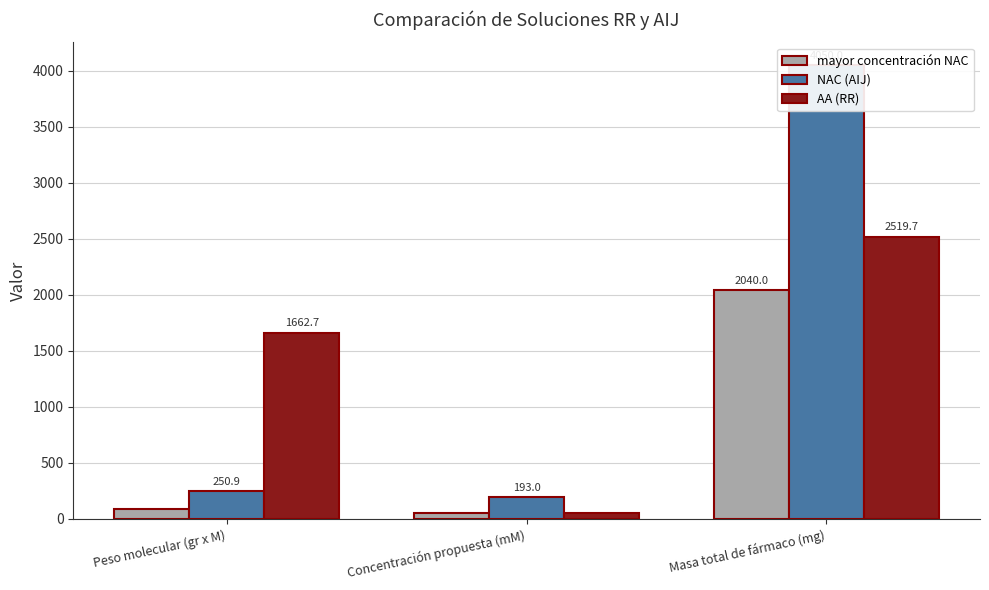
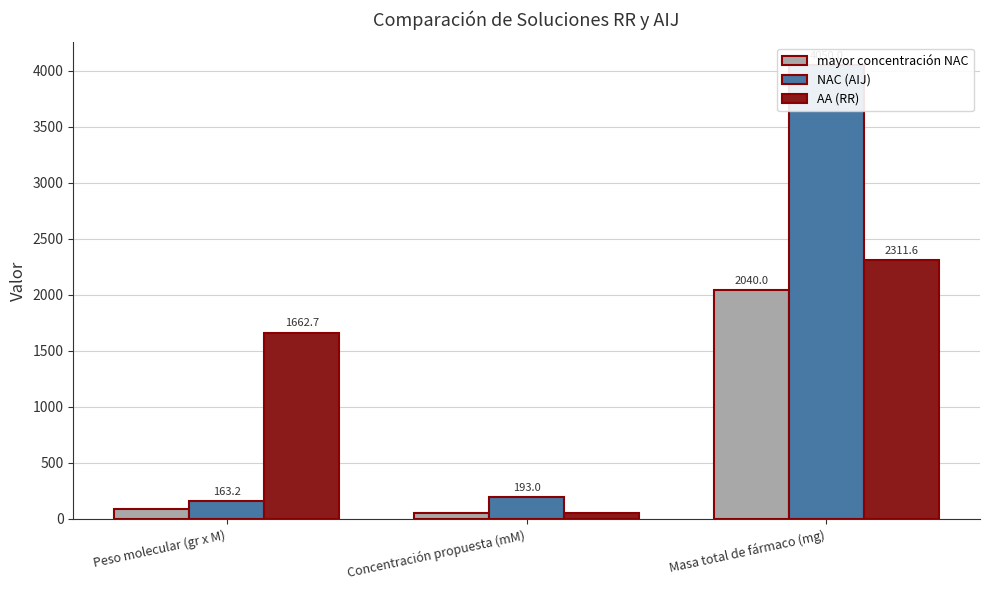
  {
    "mayor concentración NAC": {
      "Masa total de fármaco (mg)": 2040.0
    },
    "NAC (AIJ)": {
-     "Peso molecular (gr x M)": 250.9,
+     "Peso molecular (gr x M)": 163.2,
      "Concentración propuesta (mM)": 193.0
    },
    "AA (RR)": {
      "Peso molecular (gr x M)": 1662.7,
-     "Masa total de fármaco (mg)": 2519.7
+     "Masa total de fármaco (mg)": 2311.6
    }
  }
